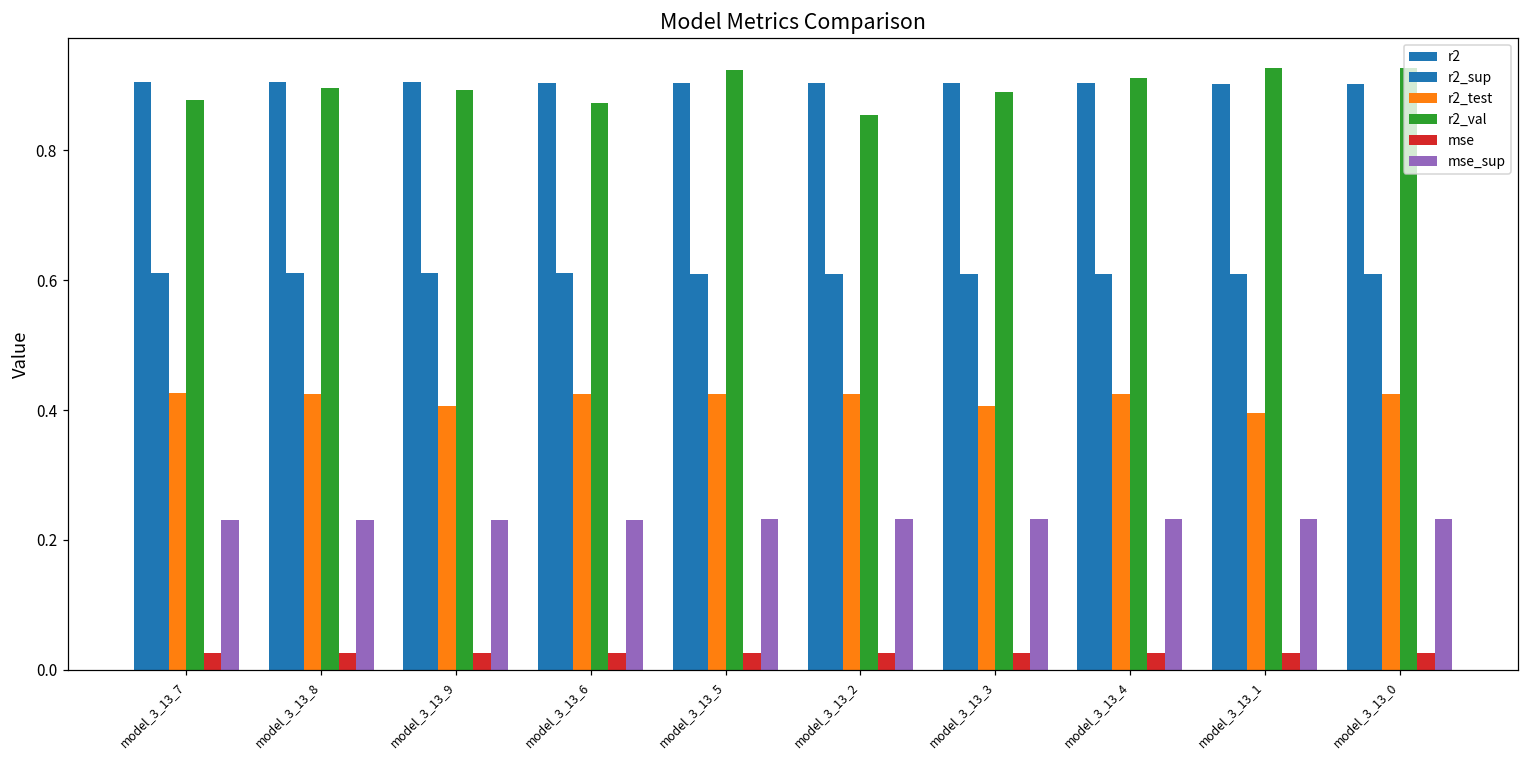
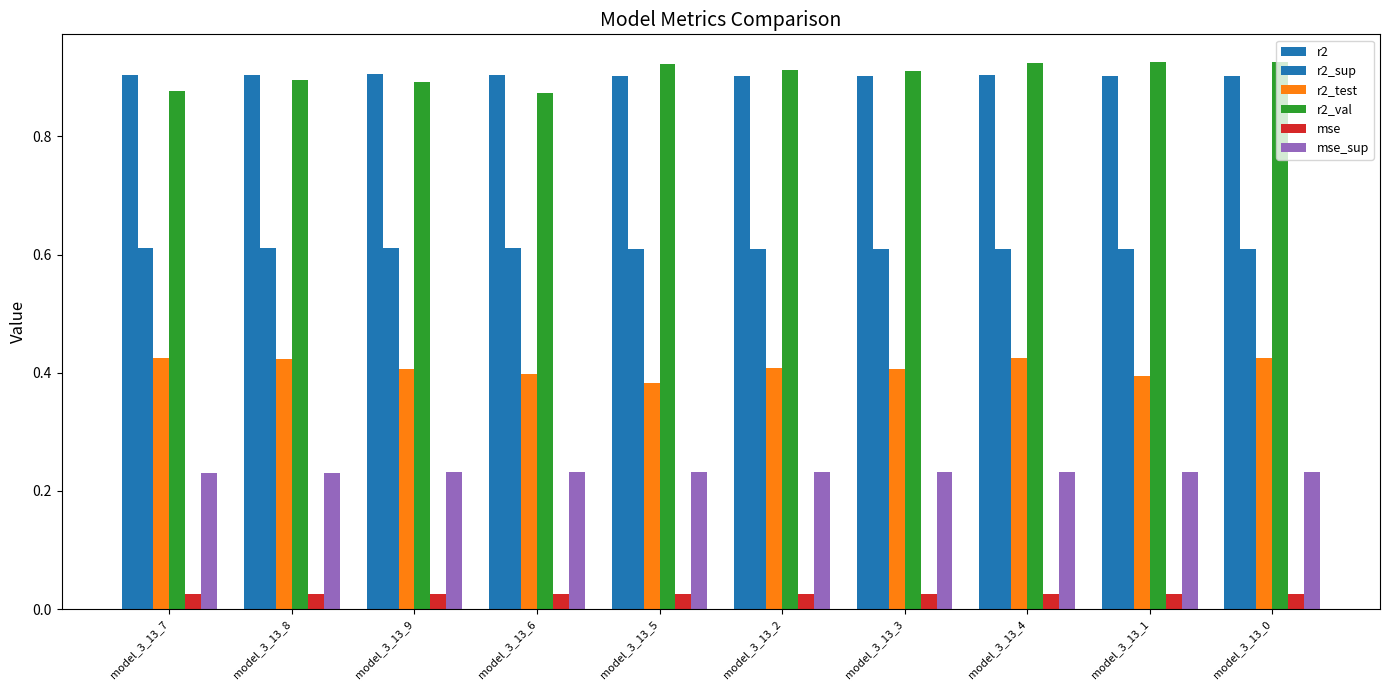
  {
    "r2_test": {
      "model_3_13_7": 0.43,
      "model_3_13_8": 0.42,
      "model_3_13_9": 0.41,
-     "model_3_13_6": 0.43,
-     "model_3_13_5": 0.42,
-     "model_3_13_2": 0.42,
+     "model_3_13_6": 0.40,
+     "model_3_13_5": 0.38,
+     "model_3_13_2": 0.41,
      "model_3_13_3": 0.41,
      "model_3_13_4": 0.43,
      "model_3_13_1": 0.39,
      "model_3_13_0": 0.42
    },
    "r2_val": {
      "model_3_13_7": 0.88,
      "model_3_13_8": 0.90,
      "model_3_13_9": 0.89,
      "model_3_13_6": 0.87,
      "model_3_13_5": 0.92,
-     "model_3_13_2": 0.85,
-     "model_3_13_3": 0.89,
-     "model_3_13_4": 0.91,
+     "model_3_13_2": 0.91,
+     "model_3_13_3": 0.91,
+     "model_3_13_4": 0.92,
      "model_3_13_1": 0.93
    },
    "mse": {
      "model_3_13_7": 0.03,
      "model_3_13_8": 0.03,
      "model_3_13_9": 0.03,
      "model_3_13_6": 0.03,
      "model_3_13_5": 0.03,
      "model_3_13_2": 0.03,
      "model_3_13_3": 0.03,
      "model_3_13_4": 0.03,
      "model_3_13_1": 0.03,
      "model_3_13_0": 0.03
    },
    "mse_sup": {
      "model_3_13_7": 0.23,
      "model_3_13_8": 0.23,
      "model_3_13_9": 0.23,
      "model_3_13_6": 0.23,
      "model_3_13_5": 0.23,
      "model_3_13_2": 0.23,
      "model_3_13_3": 0.23,
      "model_3_13_4": 0.23,
      "model_3_13_1": 0.23,
      "model_3_13_0": 0.23
    }
  }
